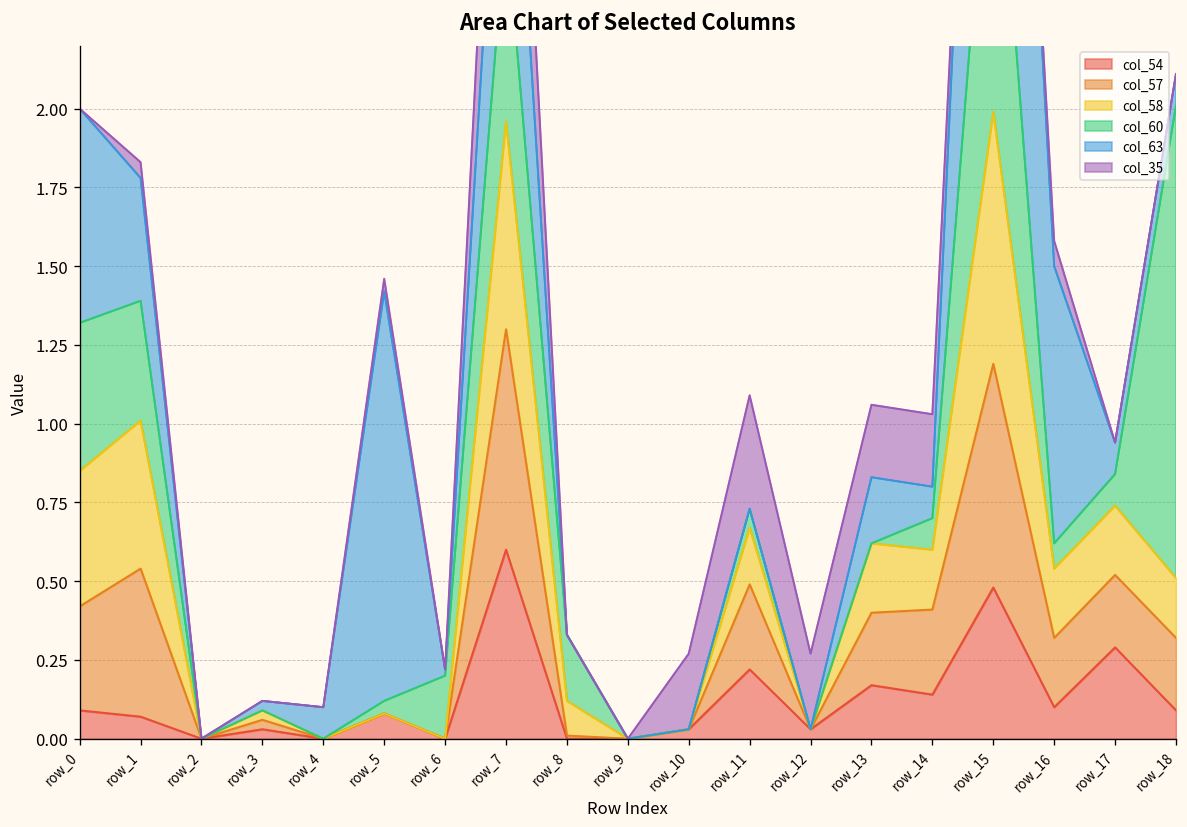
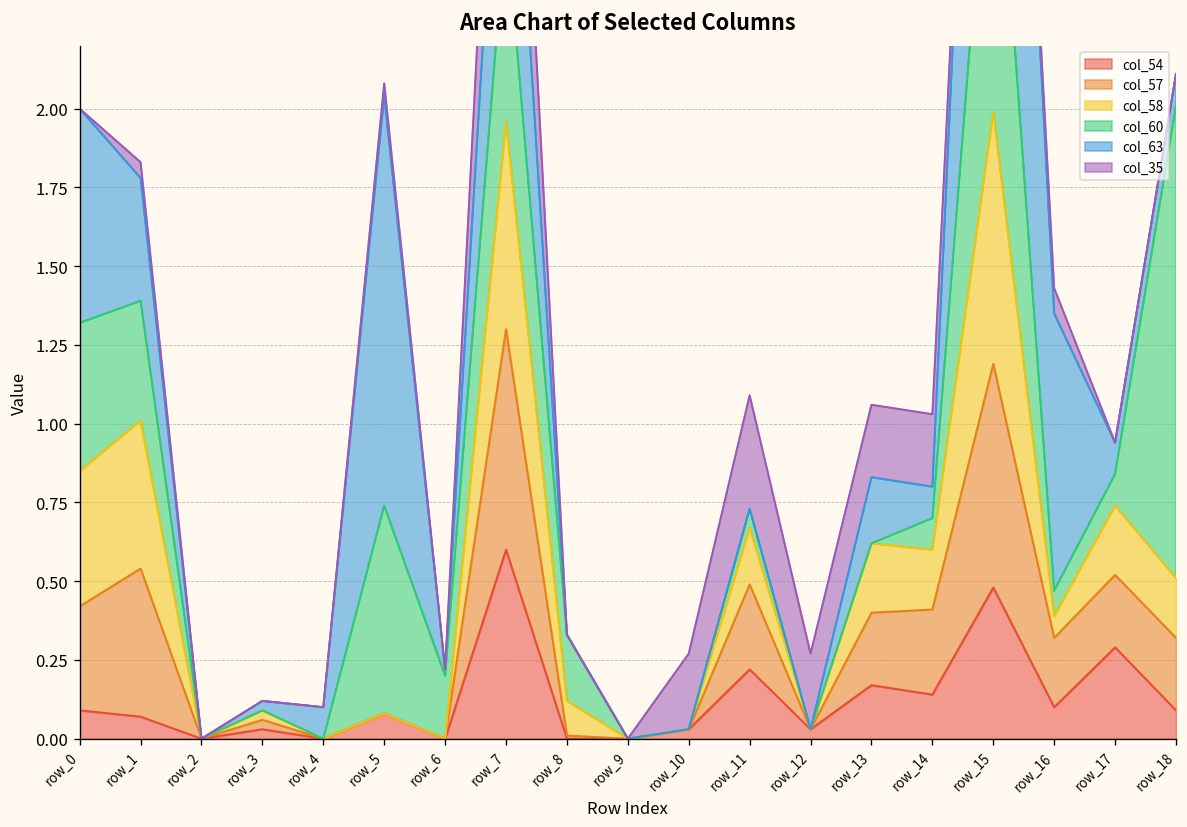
  {
    "col_58": {
      "row_0": 0.43,
      "row_1": 0.47,
      "row_7": 0.66,
      "row_8": 0.11,
      "row_11": 0.18,
      "row_14": 0.19,
      "row_15": 0.80,
-     "row_16": 0.22,
+     "row_16": 0.07,
      "row_17": 0.22,
      "row_18": 0.19
    },
    "col_60": {
      "row_0": 0.47,
      "row_1": 0.38,
-     "row_5": 0.04,
+     "row_5": 0.66,
      "row_6": 0.20,
      "row_14": 0.10,
      "row_16": 0.08,
      "row_17": 0.10,
      "row_18": 1.50
    },
    "col_63": {
      "row_1": 0.39,
      "row_5": 1.30,
      "row_13": 0.21,
      "row_14": 0.10,
      "row_16": 0.88
    },
    "col_35": {
      "row_1": 0.05,
      "row_5": 0.04,
      "row_10": 0.24,
      "row_11": 0.36,
      "row_12": 0.24,
      "row_13": 0.23,
      "row_14": 0.23,
      "row_16": 0.08
    }
  }
